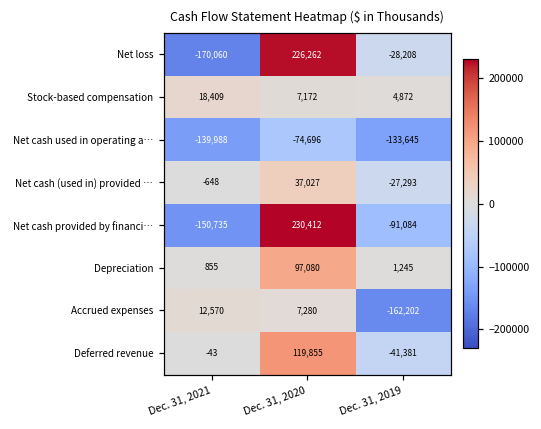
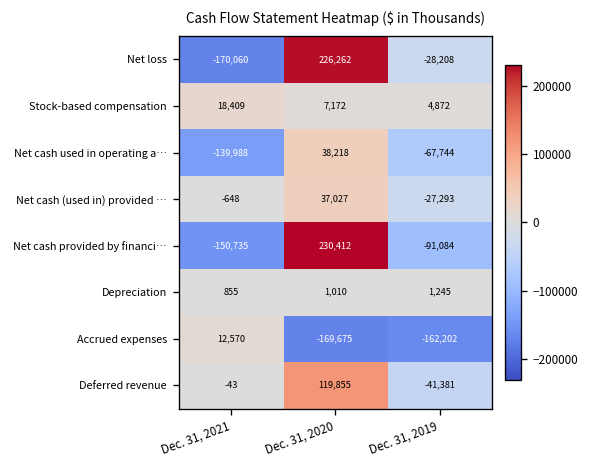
  {
    "Net loss": {
      "Dec. 31, 2021": "-170,060",
      "Dec. 31, 2020": "226,262",
      "Dec. 31, 2019": "-28,208"
    },
    "Stock-based compensation": {
      "Dec. 31, 2021": "18,409",
      "Dec. 31, 2020": "7,172",
      "Dec. 31, 2019": "4,872"
    },
    "Net cash used in operating a…": {
      "Dec. 31, 2021": "-139,988",
-     "Dec. 31, 2020": "-74,696",
-     "Dec. 31, 2019": "-133,645"
+     "Dec. 31, 2020": "38,218",
+     "Dec. 31, 2019": "-67,744"
    },
    "Net cash (used in) provided …": {
      "Dec. 31, 2021": "-648",
      "Dec. 31, 2020": "37,027",
      "Dec. 31, 2019": "-27,293"
    },
    "Net cash provided by financi…": {
      "Dec. 31, 2021": "-150,735",
      "Dec. 31, 2020": "230,412",
      "Dec. 31, 2019": "-91,084"
    },
    "Depreciation": {
      "Dec. 31, 2021": "855",
-     "Dec. 31, 2020": "97,080",
+     "Dec. 31, 2020": "1,010",
      "Dec. 31, 2019": "1,245"
    },
    "Accrued expenses": {
      "Dec. 31, 2021": "12,570",
-     "Dec. 31, 2020": "7,280",
+     "Dec. 31, 2020": "-169,675",
      "Dec. 31, 2019": "-162,202"
    },
    "Deferred revenue": {
      "Dec. 31, 2021": "-43",
      "Dec. 31, 2020": "119,855",
      "Dec. 31, 2019": "-41,381"
    }
  }
